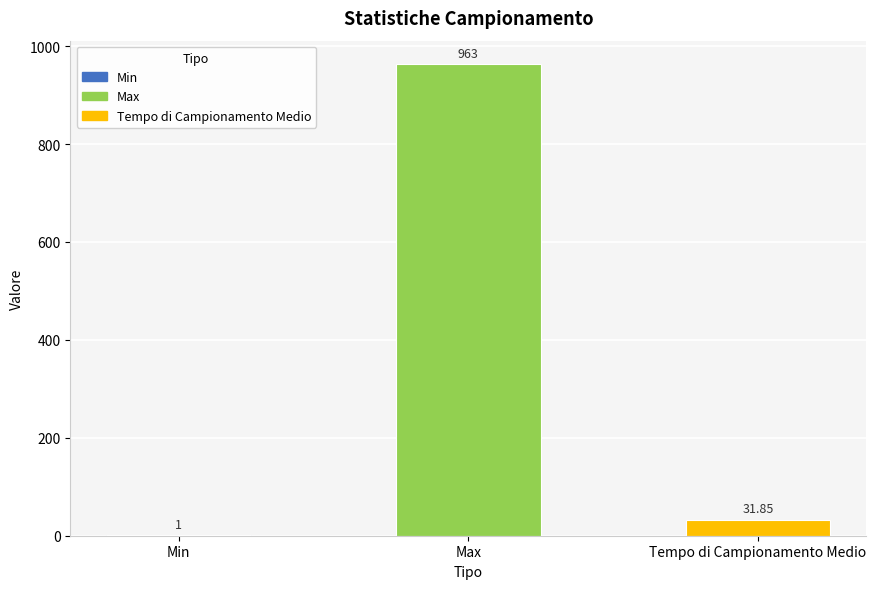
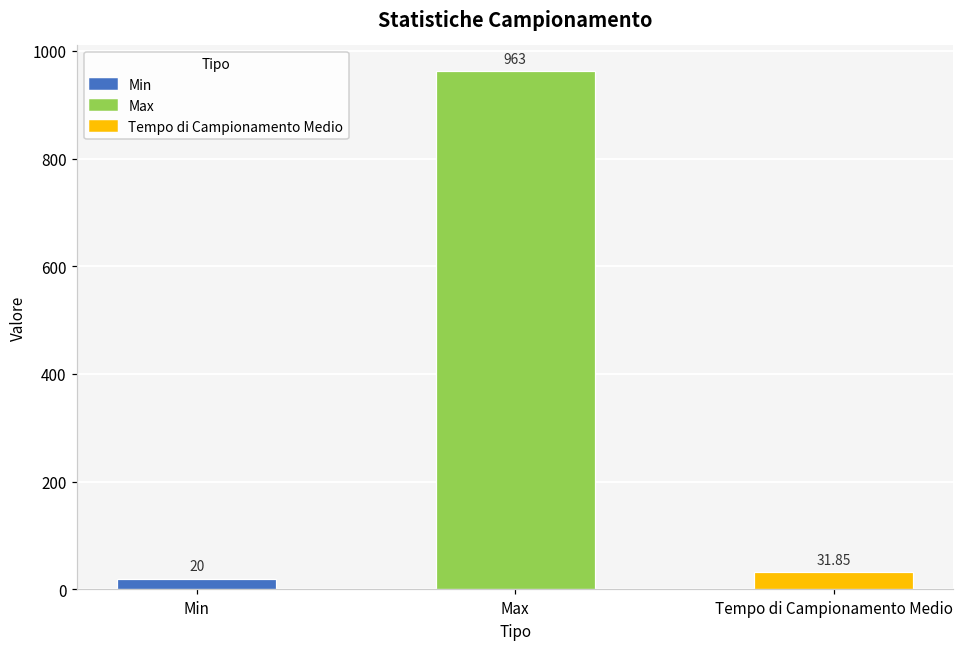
  {
-   "Min": 1,
+   "Min": 20,
    "Max": 963,
    "Tempo di Campionamento Medio": 31.85
  }
